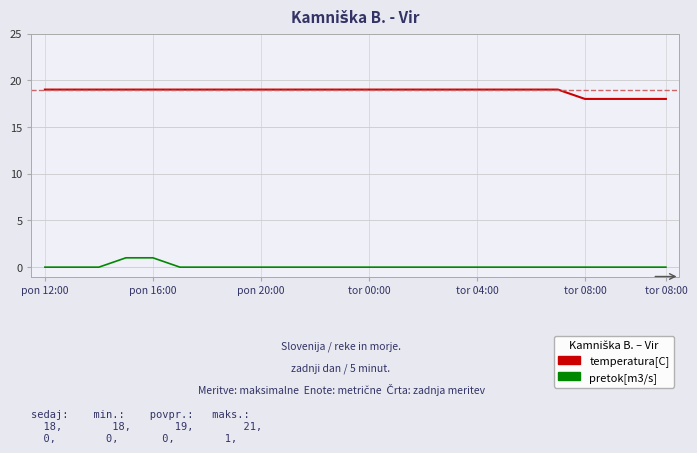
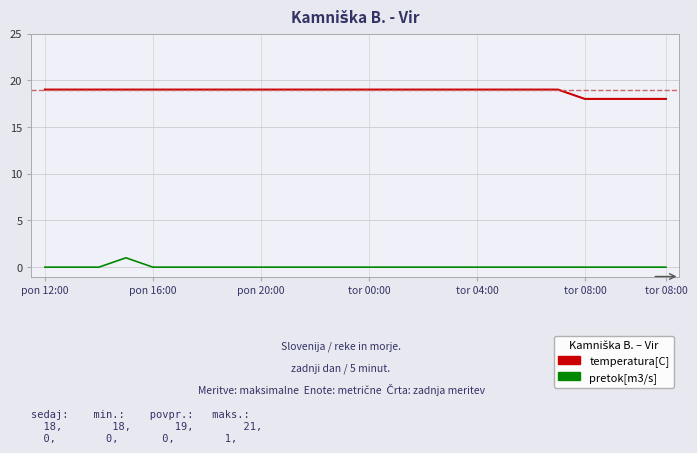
  {
    "temperatura[C]": {
      "pon 12:00": 19,
      "pon 16:00": 19,
      "pon 20:00": 19,
      "tor 00:00": 19,
      "tor 04:00": 19
    },
    "pretok[m3/s]": {
      "pon 12:00": 0,
-     "pon 16:00": 1,
+     "pon 16:00": 0,
      "pon 20:00": 0,
      "tor 00:00": 0,
      "tor 04:00": 0
    }
  }
